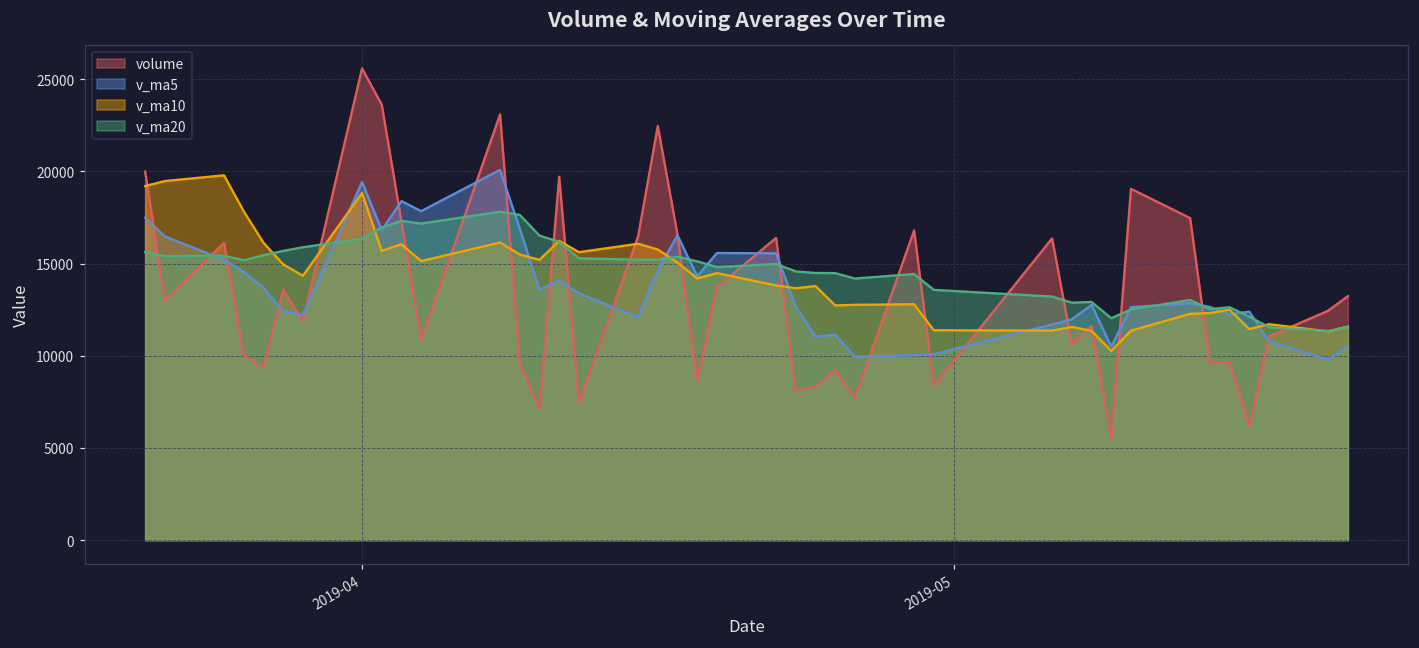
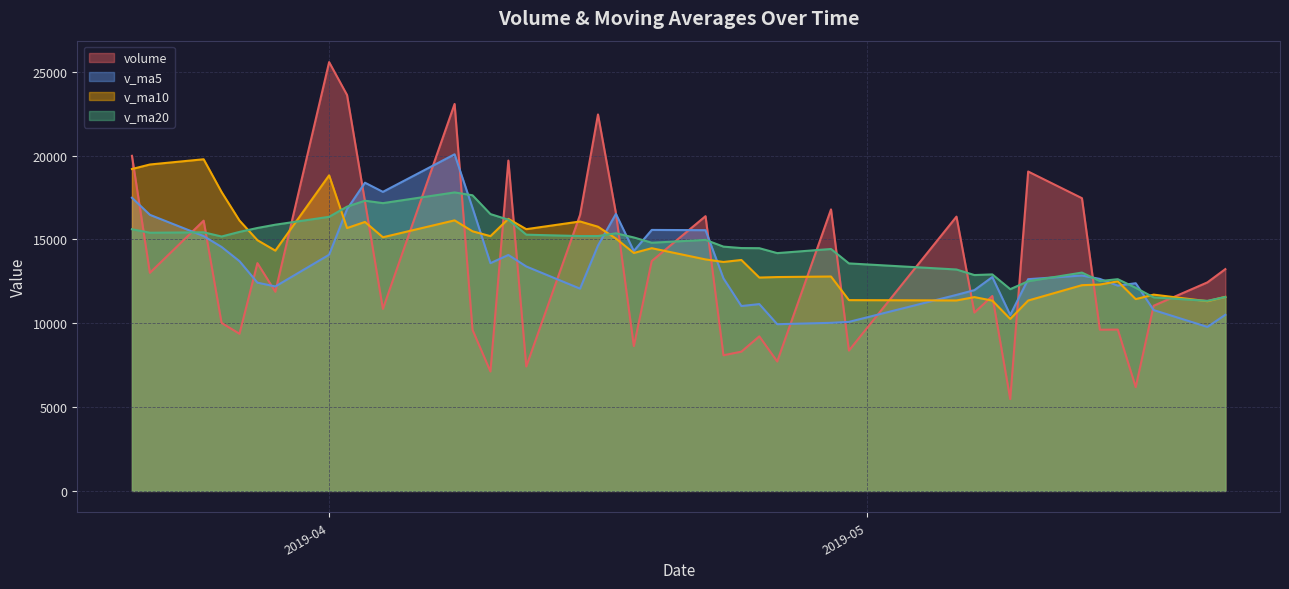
  {
    "volume": {
      "2019-04": 25600
    },
    "v_ma5": {
-     "2019-04": 19400
+     "2019-04": 14100
    },
    "v_ma10": {
      "2019-04": 18800
    },
    "v_ma20": {
      "2019-04": 16400
    }
  }
